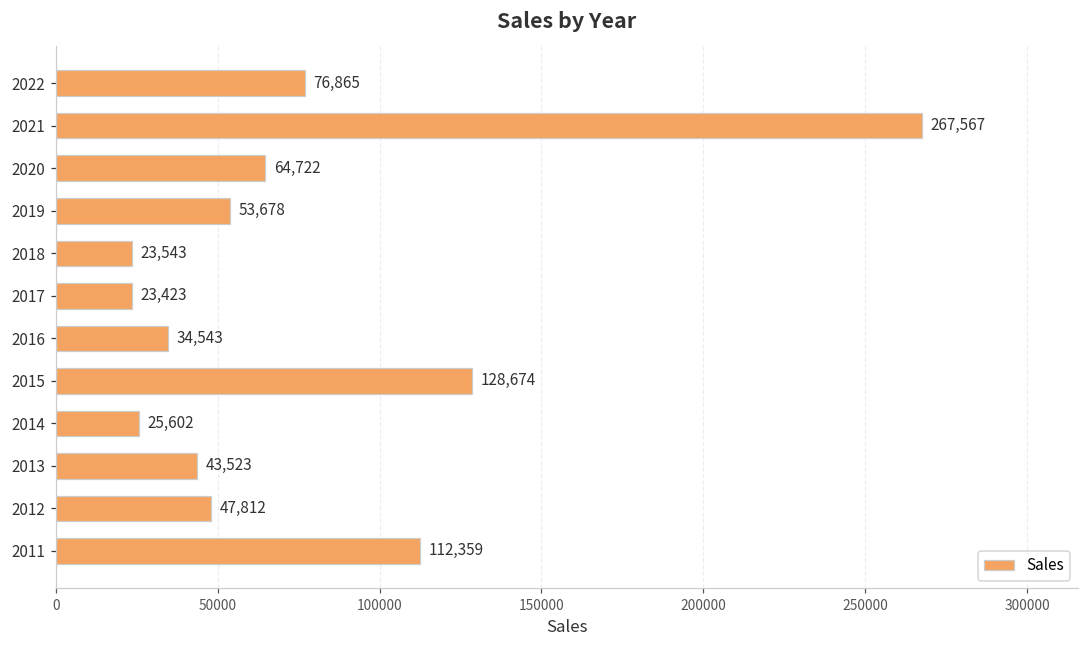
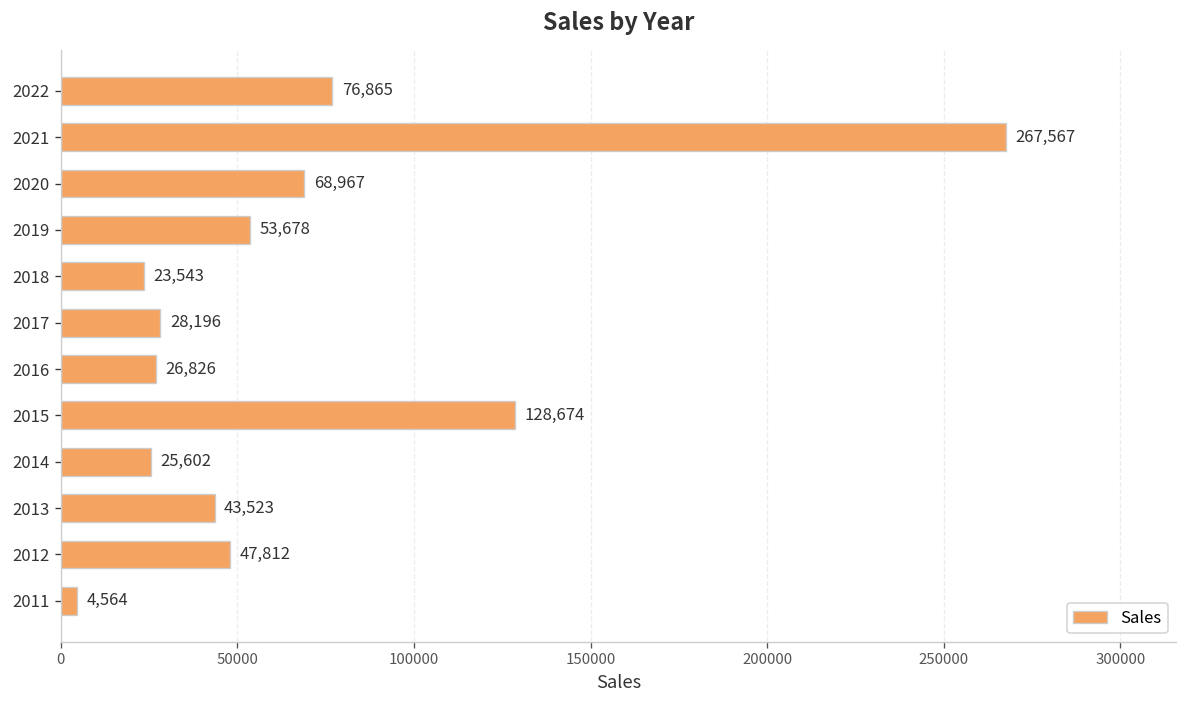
  {
    "2022": "76,865",
    "2021": "267,567",
-   "2020": "64,722",
+   "2020": "68,967",
    "2019": "53,678",
    "2018": "23,543",
-   "2017": "23,423",
-   "2016": "34,543",
+   "2017": "28,196",
+   "2016": "26,826",
    "2015": "128,674",
    "2014": "25,602",
    "2013": "43,523",
    "2012": "47,812",
-   "2011": "112,359"
+   "2011": "4,564"
  }
